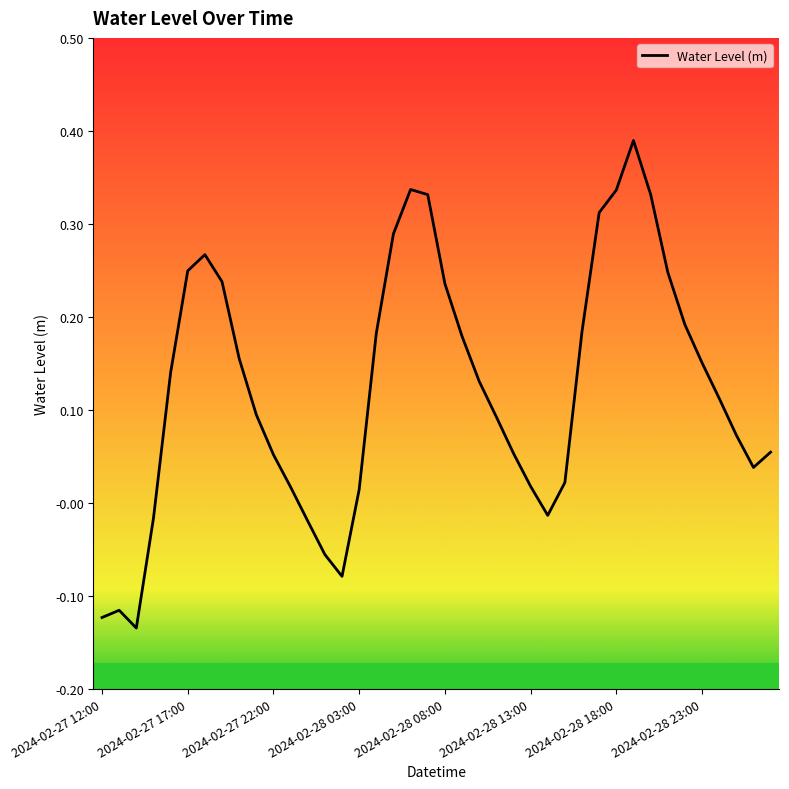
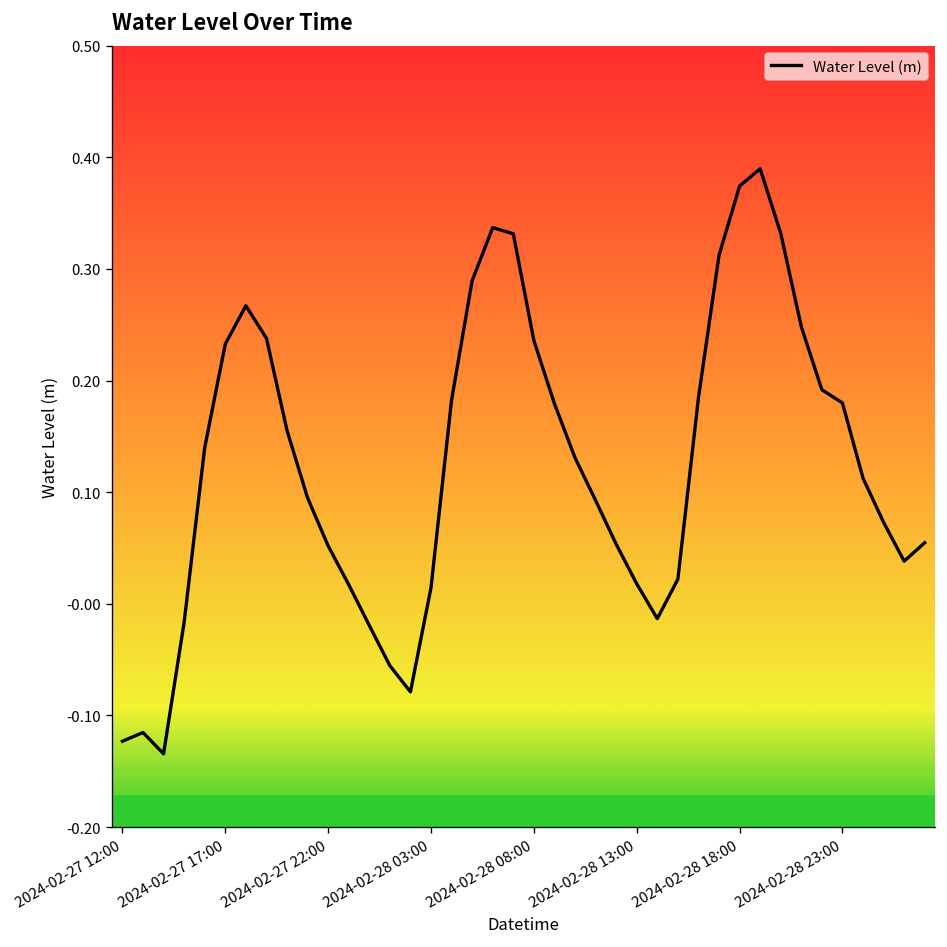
  {
    "2024-02-27 12:00": -0.12,
-   "2024-02-27 17:00": 0.25,
+   "2024-02-27 17:00": 0.23,
    "2024-02-27 22:00": 0.05,
    "2024-02-28 03:00": 0.01,
    "2024-02-28 08:00": 0.24,
    "2024-02-28 13:00": 0.02,
-   "2024-02-28 18:00": 0.34,
-   "2024-02-28 23:00": 0.15
+   "2024-02-28 18:00": 0.37,
+   "2024-02-28 23:00": 0.18
  }
